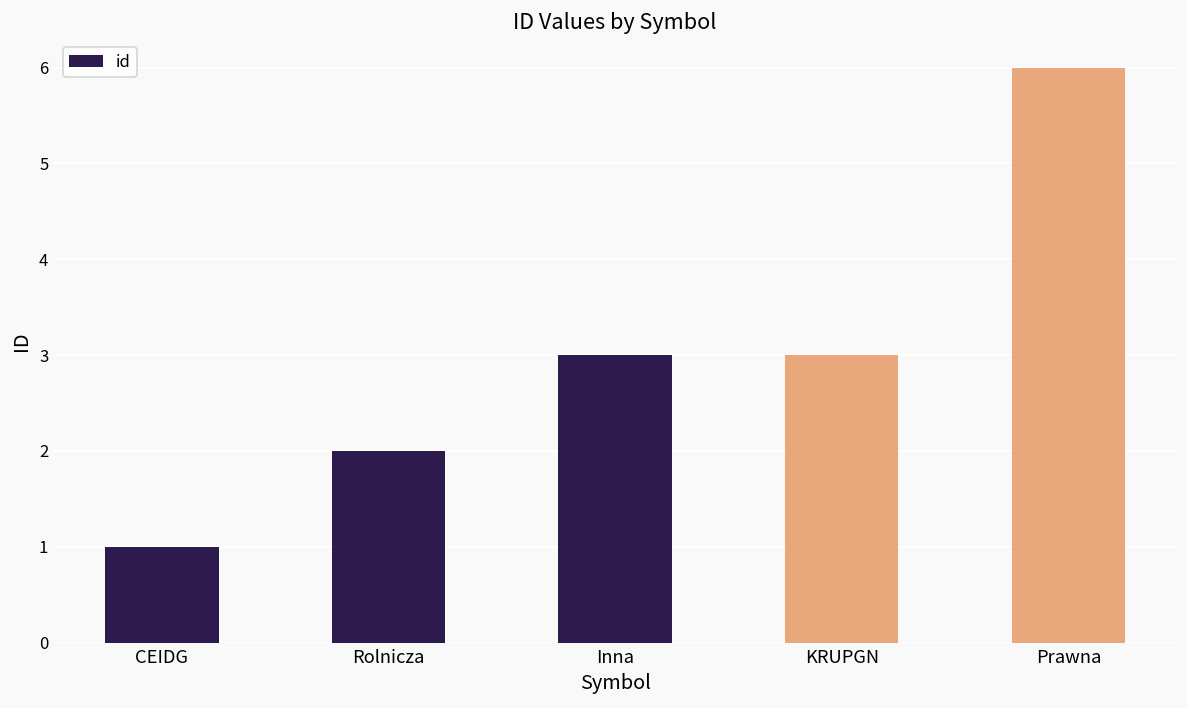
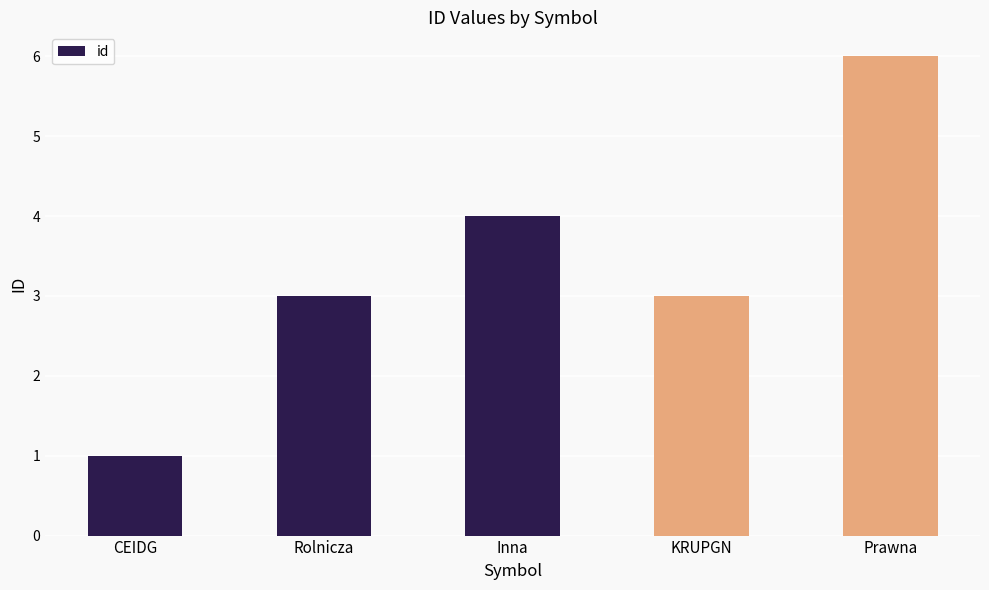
  {
    "CEIDG": 1,
-   "Rolnicza": 2,
-   "Inna": 3,
+   "Rolnicza": 3,
+   "Inna": 4,
    "KRUPGN": 3,
    "Prawna": 6
  }
